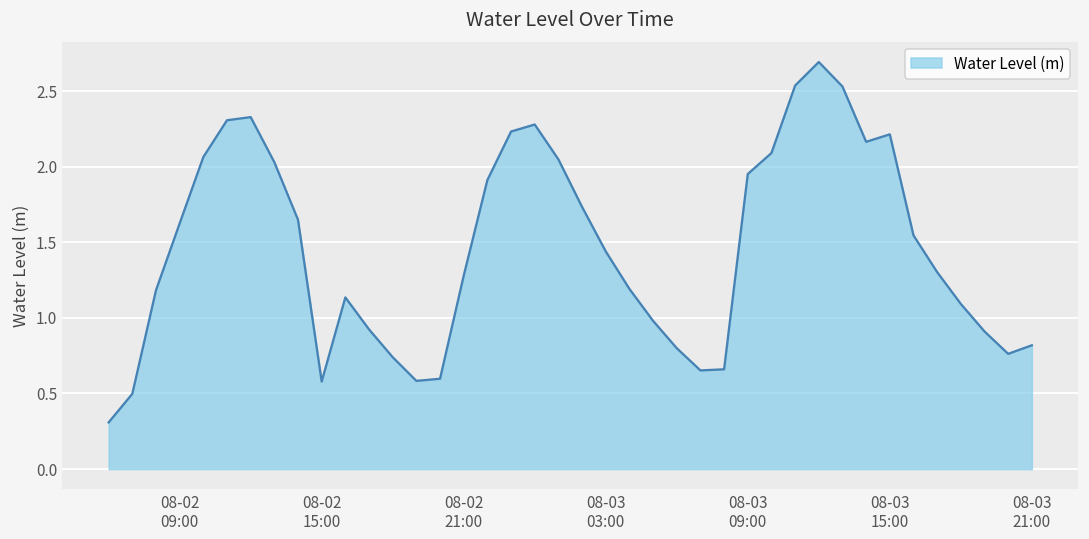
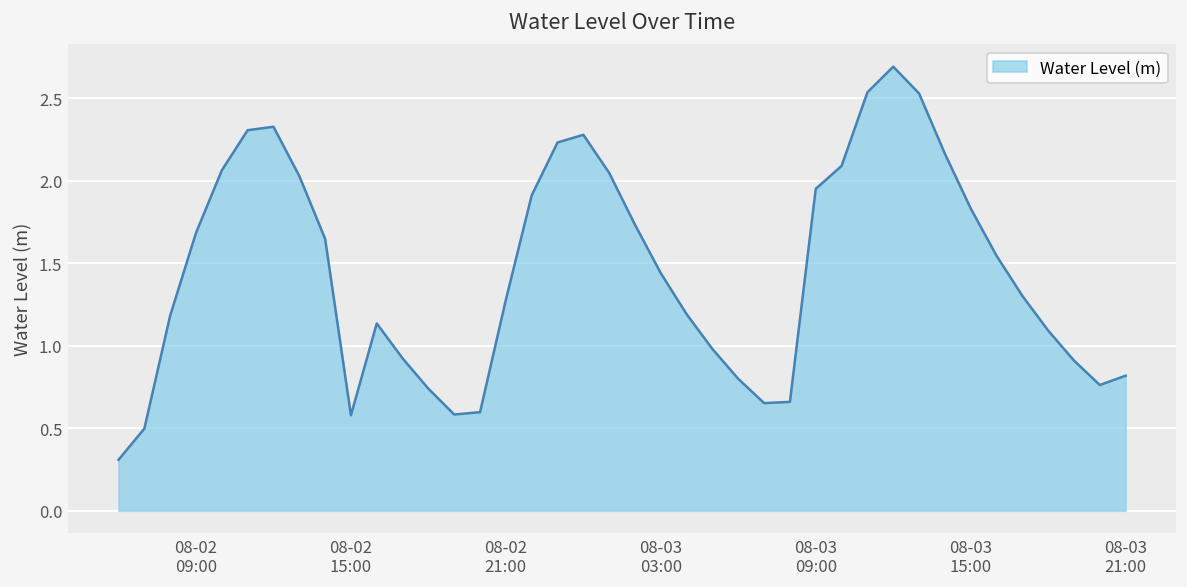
  {
-   "08-02 09:00": 1.62,
+   "08-02 09:00": 1.68,
    "08-02 15:00": 0.58,
    "08-02 21:00": 1.28,
    "08-03 03:00": 1.44,
    "08-03 09:00": 1.95,
-   "08-03 15:00": 2.21,
+   "08-03 15:00": 1.83,
    "08-03 21:00": 0.82
  }
